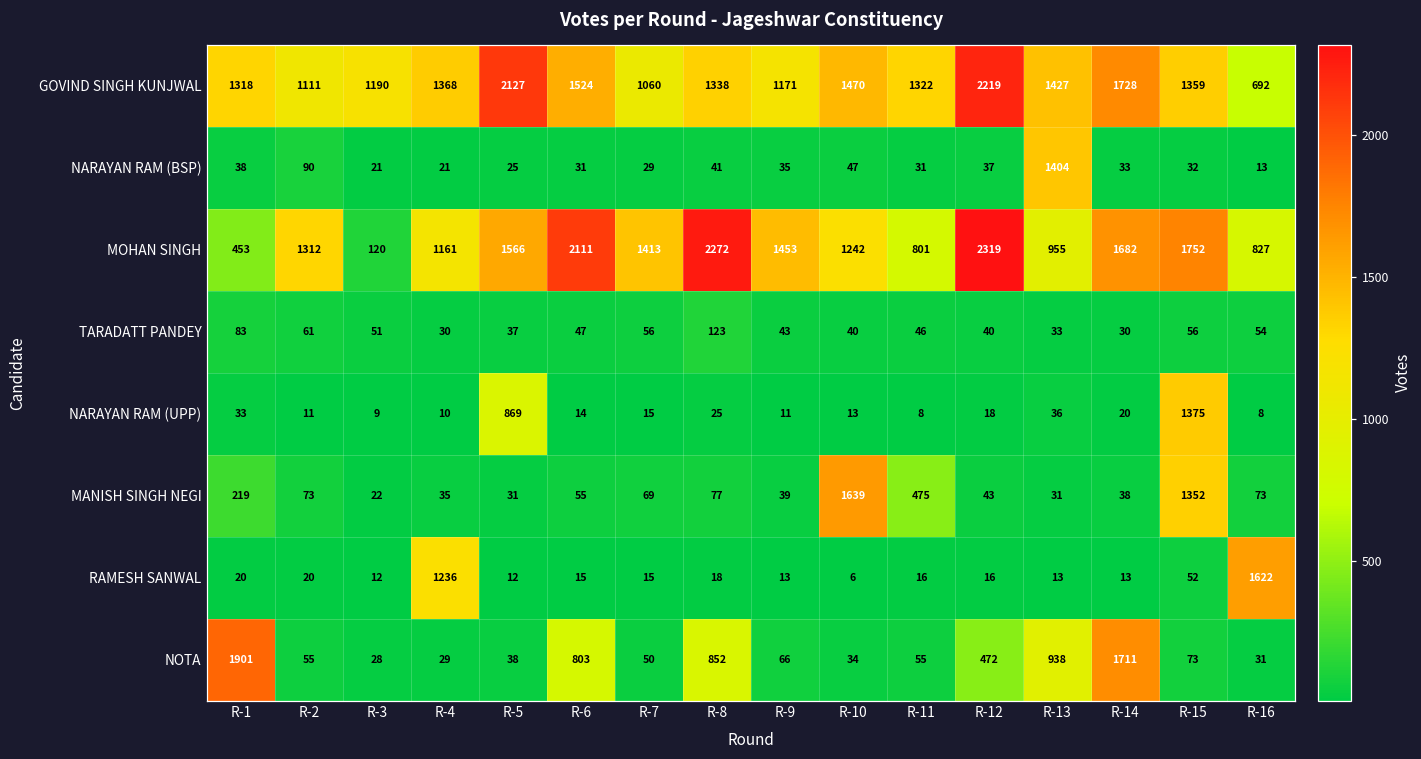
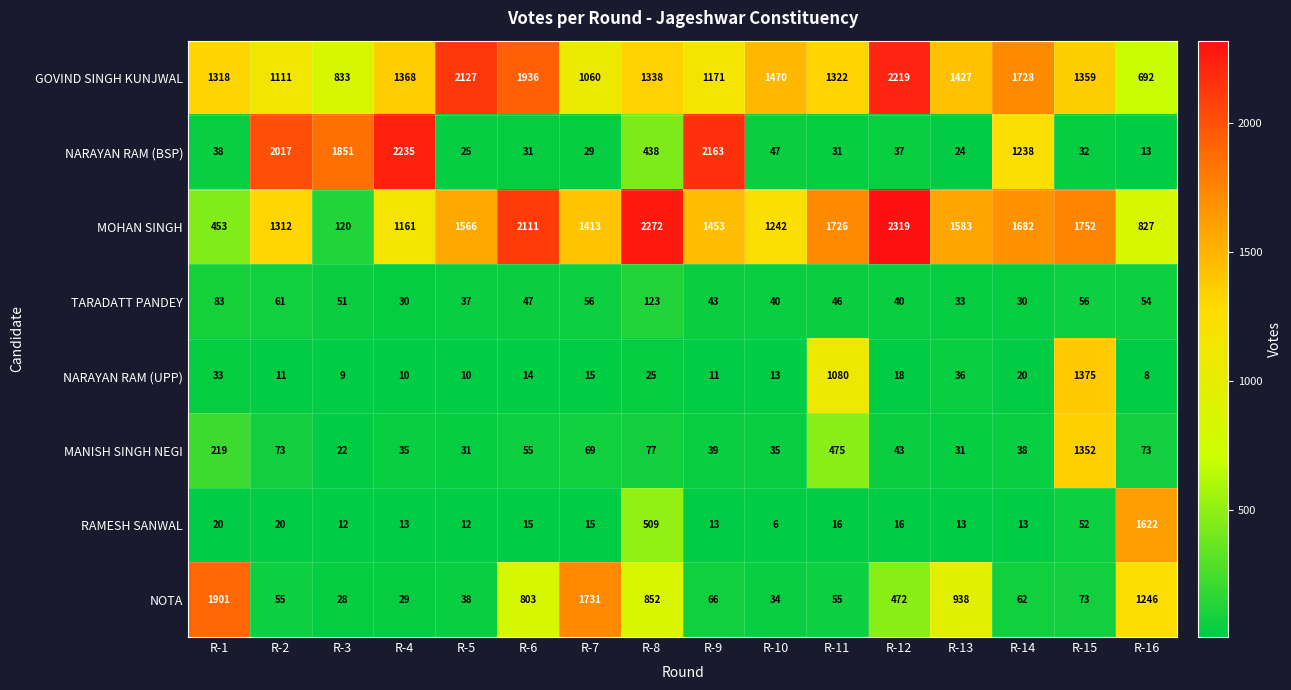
  {
    "GOVIND SINGH KUNJWAL": {
      "R-1": 1318,
      "R-2": 1111,
-     "R-3": 1190,
+     "R-3": 833,
      "R-4": 1368,
      "R-5": 2127,
-     "R-6": 1524,
+     "R-6": 1936,
      "R-7": 1060,
      "R-8": 1338,
      "R-9": 1171,
      "R-10": 1470,
      "R-11": 1322,
      "R-12": 2219,
      "R-13": 1427,
      "R-14": 1728,
      "R-15": 1359,
      "R-16": 692
    },
    "NARAYAN RAM (BSP)": {
      "R-1": 38,
-     "R-2": 90,
-     "R-3": 21,
-     "R-4": 21,
+     "R-2": 2017,
+     "R-3": 1851,
+     "R-4": 2235,
      "R-5": 25,
      "R-6": 31,
      "R-7": 29,
-     "R-8": 41,
-     "R-9": 35,
+     "R-8": 438,
+     "R-9": 2163,
      "R-10": 47,
      "R-11": 31,
      "R-12": 37,
-     "R-13": 1404,
-     "R-14": 33,
+     "R-13": 24,
+     "R-14": 1238,
      "R-15": 32,
      "R-16": 13
    },
    "MOHAN SINGH": {
      "R-1": 453,
      "R-2": 1312,
      "R-3": 120,
      "R-4": 1161,
      "R-5": 1566,
      "R-6": 2111,
      "R-7": 1413,
      "R-8": 2272,
      "R-9": 1453,
      "R-10": 1242,
-     "R-11": 801,
+     "R-11": 1726,
      "R-12": 2319,
-     "R-13": 955,
+     "R-13": 1583,
      "R-14": 1682,
      "R-15": 1752,
      "R-16": 827
    },
    "TARADATT PANDEY": {
      "R-1": 83,
      "R-2": 61,
      "R-3": 51,
      "R-4": 30,
      "R-5": 37,
      "R-6": 47,
      "R-7": 56,
      "R-8": 123,
      "R-9": 43,
      "R-10": 40,
      "R-11": 46,
      "R-12": 40,
      "R-13": 33,
      "R-14": 30,
      "R-15": 56,
      "R-16": 54
    },
    "NARAYAN RAM (UPP)": {
      "R-1": 33,
      "R-2": 11,
      "R-3": 9,
      "R-4": 10,
-     "R-5": 869,
+     "R-5": 10,
      "R-6": 14,
      "R-7": 15,
      "R-8": 25,
      "R-9": 11,
      "R-10": 13,
-     "R-11": 8,
+     "R-11": 1080,
      "R-12": 18,
      "R-13": 36,
      "R-14": 20,
      "R-15": 1375,
      "R-16": 8
    },
    "MANISH SINGH NEGI": {
      "R-1": 219,
      "R-2": 73,
      "R-3": 22,
      "R-4": 35,
      "R-5": 31,
      "R-6": 55,
      "R-7": 69,
      "R-8": 77,
      "R-9": 39,
-     "R-10": 1639,
+     "R-10": 35,
      "R-11": 475,
      "R-12": 43,
      "R-13": 31,
      "R-14": 38,
      "R-15": 1352,
      "R-16": 73
    },
    "RAMESH SANWAL": {
      "R-1": 20,
      "R-2": 20,
      "R-3": 12,
-     "R-4": 1236,
+     "R-4": 13,
      "R-5": 12,
      "R-6": 15,
      "R-7": 15,
-     "R-8": 18,
+     "R-8": 509,
      "R-9": 13,
      "R-10": 6,
      "R-11": 16,
      "R-12": 16,
      "R-13": 13,
      "R-14": 13,
      "R-15": 52,
      "R-16": 1622
    },
    "NOTA": {
      "R-1": 1901,
      "R-2": 55,
      "R-3": 28,
      "R-4": 29,
      "R-5": 38,
      "R-6": 803,
-     "R-7": 50,
+     "R-7": 1731,
      "R-8": 852,
      "R-9": 66,
      "R-10": 34,
      "R-11": 55,
      "R-12": 472,
      "R-13": 938,
-     "R-14": 1711,
+     "R-14": 62,
      "R-15": 73,
-     "R-16": 31
+     "R-16": 1246
    }
  }
